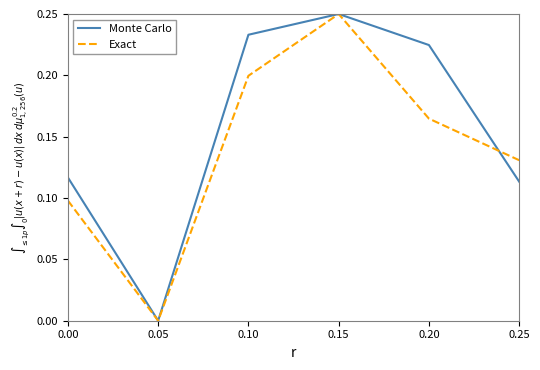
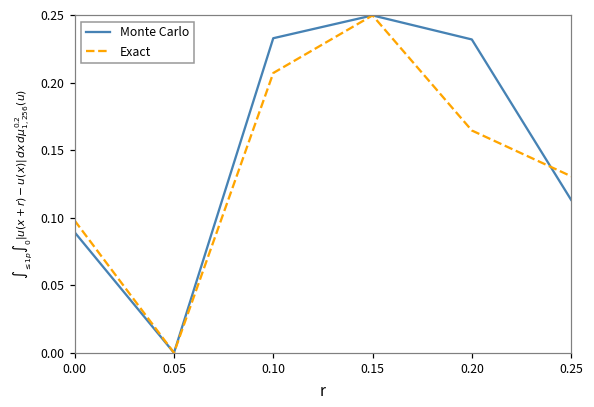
  {
    "Monte Carlo": {
-     "0.00": 0.117,
+     "0.00": 0.089,
      "0.10": 0.233,
-     "0.20": 0.225,
+     "0.20": 0.232,
      "0.25": 0.113
    },
    "Exact": {
      "0.00": 0.098,
-     "0.10": 0.200,
+     "0.10": 0.207,
      "0.20": 0.165,
      "0.25": 0.131
    }
  }
